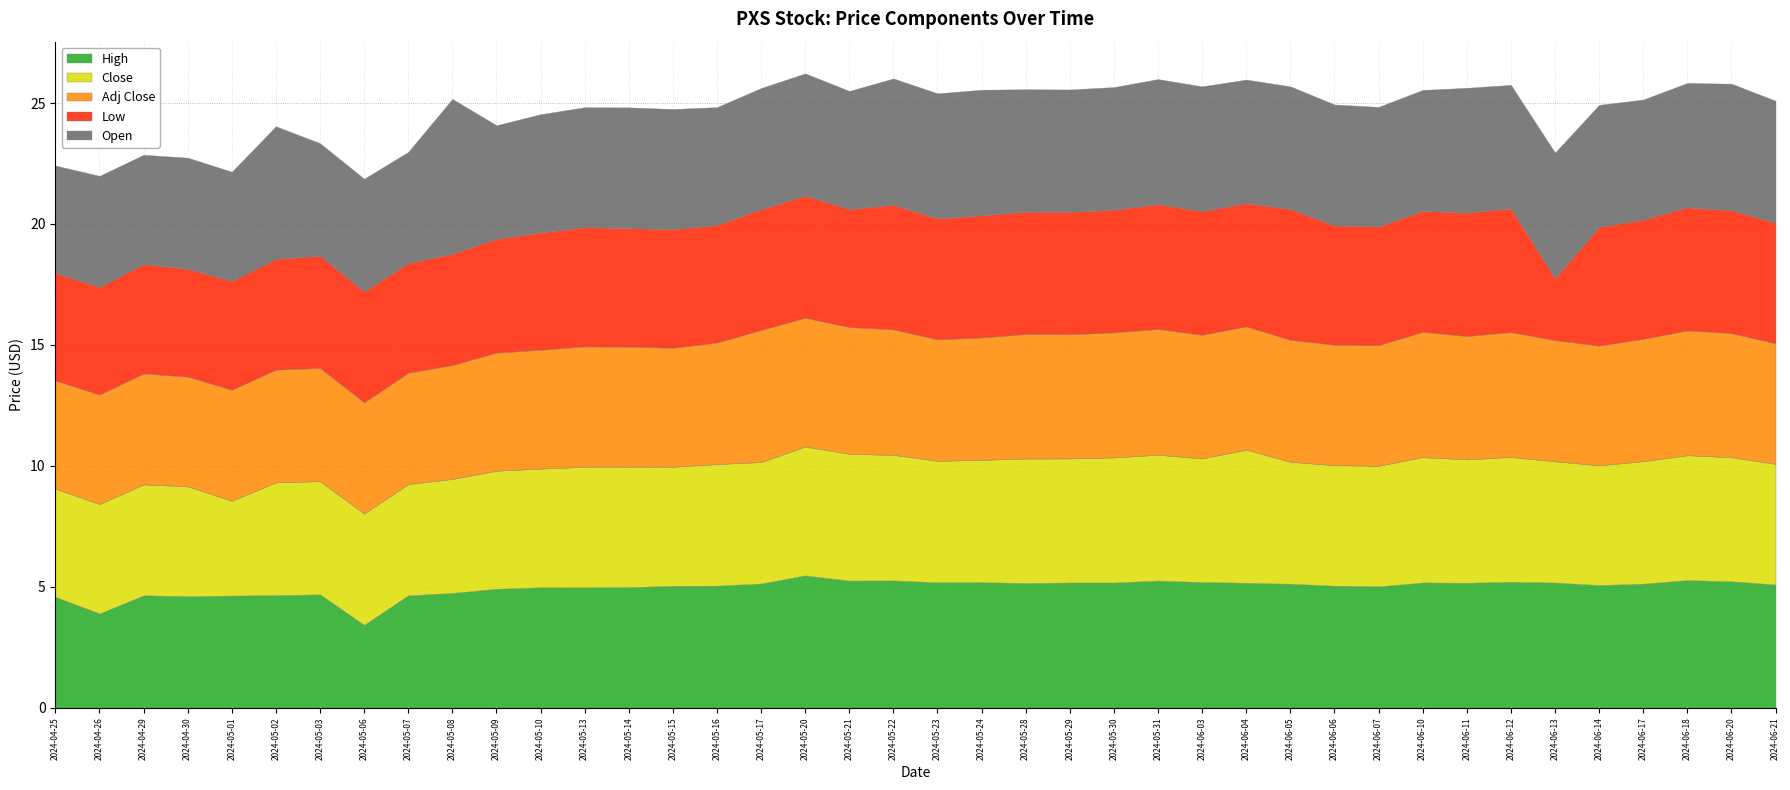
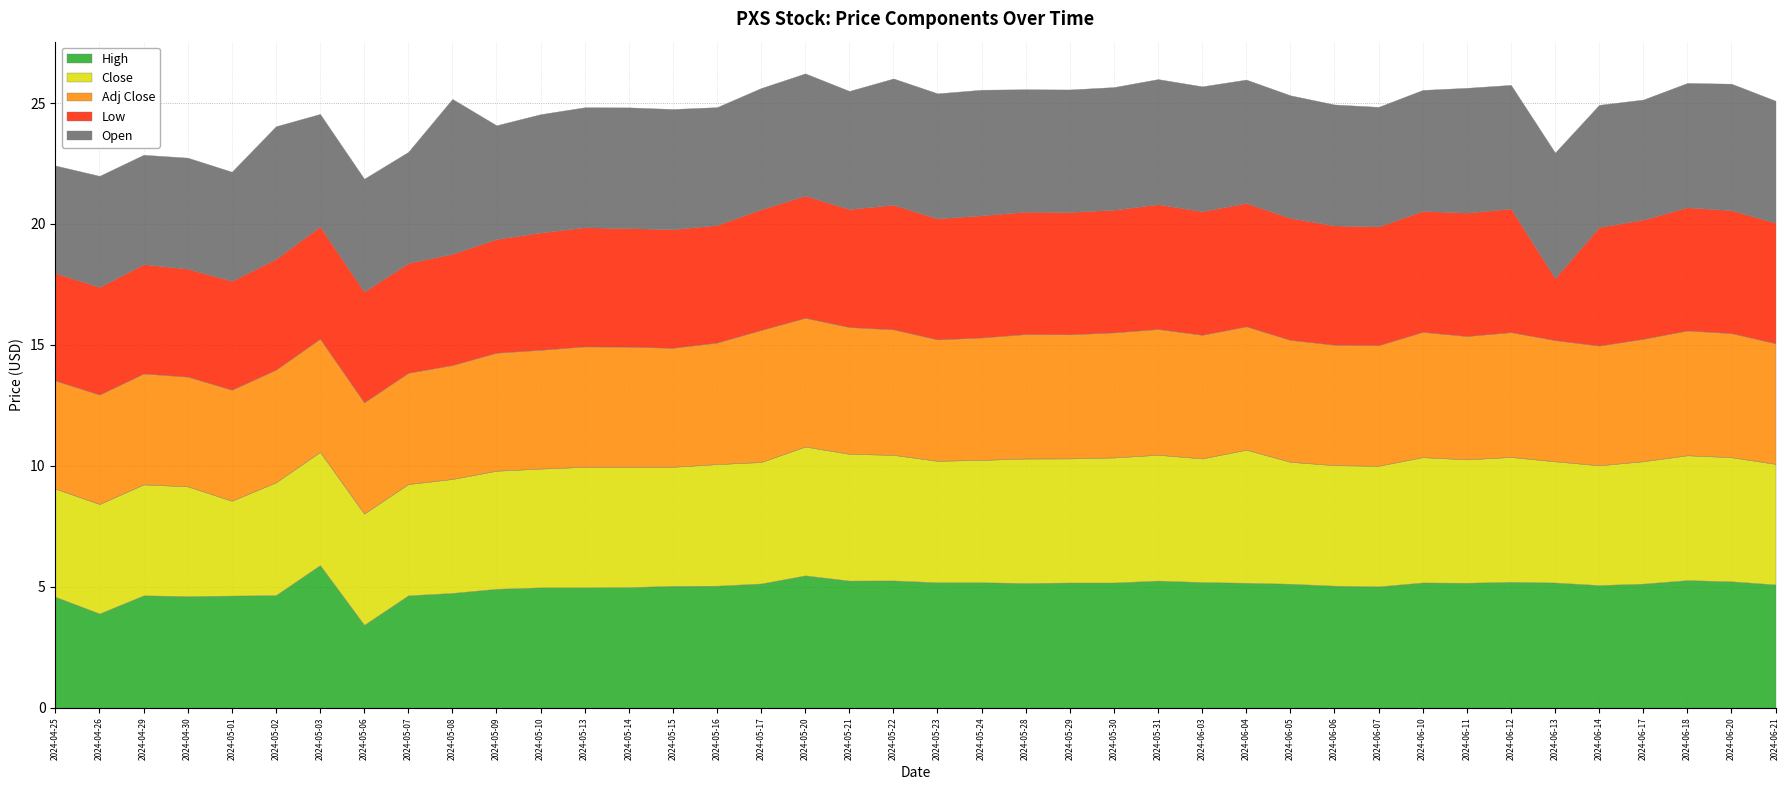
  {
    "High": {
      "2024-04-25": 4.6,
      "2024-04-26": 3.9,
      "2024-04-29": 4.7,
      "2024-04-30": 4.6,
      "2024-05-01": 4.6,
      "2024-05-02": 4.7,
-     "2024-05-03": 4.7,
+     "2024-05-03": 5.9,
      "2024-05-06": 3.4,
      "2024-05-07": 4.7,
      "2024-05-08": 4.8,
      "2024-05-09": 4.9,
      "2024-05-10": 5.0,
      "2024-05-13": 5.0,
      "2024-05-14": 5.0,
      "2024-05-15": 5.0,
      "2024-05-16": 5.1,
      "2024-05-17": 5.1,
      "2024-05-20": 5.5,
      "2024-05-21": 5.3,
      "2024-05-22": 5.3,
      "2024-05-23": 5.2,
      "2024-05-24": 5.2,
      "2024-05-28": 5.2,
      "2024-05-29": 5.2,
      "2024-05-30": 5.2,
      "2024-05-31": 5.3,
      "2024-06-03": 5.2,
      "2024-06-04": 5.2,
      "2024-06-05": 5.1,
      "2024-06-06": 5.1,
      "2024-06-07": 5.0,
      "2024-06-10": 5.2,
      "2024-06-11": 5.2,
      "2024-06-12": 5.2,
      "2024-06-13": 5.2,
      "2024-06-14": 5.1,
      "2024-06-17": 5.1,
      "2024-06-18": 5.3,
      "2024-06-20": 5.2,
      "2024-06-21": 5.1
    },
    "Close": {
      "2024-04-25": 4.5,
      "2024-04-26": 4.5,
      "2024-04-29": 4.6,
      "2024-04-30": 4.5,
      "2024-05-01": 3.9,
      "2024-05-02": 4.7,
      "2024-05-03": 4.7,
      "2024-05-06": 4.6,
      "2024-05-07": 4.6,
      "2024-05-08": 4.7,
      "2024-05-09": 4.9,
      "2024-05-10": 4.9,
      "2024-05-13": 5.0,
      "2024-05-14": 5.0,
      "2024-05-15": 4.9,
      "2024-05-16": 5.0,
      "2024-05-17": 5.0,
      "2024-05-20": 5.3,
      "2024-05-21": 5.2,
      "2024-05-22": 5.2,
      "2024-05-23": 5.0,
      "2024-05-24": 5.1,
      "2024-05-28": 5.1,
      "2024-05-29": 5.1,
      "2024-05-30": 5.2,
      "2024-05-31": 5.2,
      "2024-06-03": 5.1,
      "2024-06-04": 5.5,
      "2024-06-05": 5.0,
      "2024-06-06": 5.0,
      "2024-06-07": 5.0,
      "2024-06-10": 5.2,
      "2024-06-11": 5.1,
      "2024-06-12": 5.2,
      "2024-06-13": 5.0,
      "2024-06-14": 5.0,
      "2024-06-17": 5.1,
      "2024-06-18": 5.2,
      "2024-06-20": 5.1,
      "2024-06-21": 5.0
    },
    "Adj Close": {
      "2024-04-25": 4.5,
      "2024-04-26": 4.5,
      "2024-04-29": 4.6,
      "2024-04-30": 4.5,
      "2024-05-01": 4.6,
      "2024-05-02": 4.7,
      "2024-05-03": 4.7,
      "2024-05-06": 4.6,
      "2024-05-07": 4.6,
      "2024-05-08": 4.7,
      "2024-05-09": 4.9,
      "2024-05-10": 4.9,
      "2024-05-13": 5.0,
      "2024-05-14": 5.0,
      "2024-05-15": 4.9,
      "2024-05-16": 5.0,
      "2024-05-17": 5.5,
      "2024-05-20": 5.3,
      "2024-05-21": 5.2,
      "2024-05-22": 5.2,
      "2024-05-23": 5.0,
      "2024-05-24": 5.1,
      "2024-05-28": 5.1,
      "2024-05-29": 5.1,
      "2024-05-30": 5.2,
      "2024-05-31": 5.2,
      "2024-06-03": 5.1,
      "2024-06-04": 5.1,
      "2024-06-05": 5.0,
      "2024-06-06": 5.0,
      "2024-06-07": 5.0,
      "2024-06-10": 5.2,
      "2024-06-11": 5.1,
      "2024-06-12": 5.2,
      "2024-06-13": 5.0,
      "2024-06-14": 5.0,
      "2024-06-17": 5.1,
      "2024-06-18": 5.2,
      "2024-06-20": 5.1,
      "2024-06-21": 5.0
    },
    "Low": {
      "2024-04-25": 4.4,
      "2024-04-26": 4.5,
      "2024-04-29": 4.5,
      "2024-04-30": 4.5,
      "2024-05-01": 4.5,
      "2024-05-02": 4.6,
      "2024-05-03": 4.6,
      "2024-05-06": 4.6,
      "2024-05-07": 4.5,
      "2024-05-08": 4.6,
      "2024-05-09": 4.7,
      "2024-05-10": 4.8,
      "2024-05-13": 4.9,
      "2024-05-14": 4.9,
      "2024-05-15": 4.9,
      "2024-05-16": 4.9,
      "2024-05-17": 5.0,
      "2024-05-20": 5.1,
      "2024-05-21": 4.9,
      "2024-05-22": 5.1,
      "2024-05-23": 5.0,
      "2024-05-24": 5.1,
      "2024-05-28": 5.1,
      "2024-05-29": 5.1,
      "2024-05-30": 5.1,
      "2024-05-31": 5.2,
      "2024-06-03": 5.1,
      "2024-06-04": 5.1,
-     "2024-06-05": 5.4,
+     "2024-06-05": 5.0,
      "2024-06-06": 4.9,
      "2024-06-07": 4.9,
      "2024-06-10": 5.0,
      "2024-06-11": 5.1,
      "2024-06-12": 5.1,
      "2024-06-13": 2.6,
      "2024-06-14": 4.9,
      "2024-06-17": 4.9,
      "2024-06-18": 5.1,
      "2024-06-20": 5.1,
      "2024-06-21": 5.0
    },
    "Open": {
      "2024-04-25": 4.4,
      "2024-04-26": 4.6,
      "2024-04-29": 4.5,
      "2024-04-30": 4.6,
      "2024-05-01": 4.5,
      "2024-05-02": 5.5,
      "2024-05-03": 4.6,
      "2024-05-06": 4.7,
      "2024-05-07": 4.6,
      "2024-05-08": 6.4,
      "2024-05-09": 4.7,
      "2024-05-10": 4.9,
      "2024-05-13": 5.0,
      "2024-05-14": 5.0,
      "2024-05-15": 5.0,
      "2024-05-16": 4.9,
      "2024-05-17": 5.0,
      "2024-05-20": 5.1,
      "2024-05-21": 4.9,
      "2024-05-22": 5.2,
      "2024-05-23": 5.2,
      "2024-05-24": 5.2,
      "2024-05-28": 5.1,
      "2024-05-29": 5.1,
      "2024-05-30": 5.1,
      "2024-05-31": 5.2,
      "2024-06-03": 5.2,
      "2024-06-04": 5.1,
      "2024-06-05": 5.1,
      "2024-06-06": 5.0,
      "2024-06-07": 4.9,
      "2024-06-10": 5.0,
      "2024-06-11": 5.2,
      "2024-06-12": 5.1,
      "2024-06-13": 5.2,
      "2024-06-14": 5.1,
      "2024-06-17": 5.0,
      "2024-06-18": 5.1,
      "2024-06-20": 5.2,
      "2024-06-21": 5.0
    }
  }
